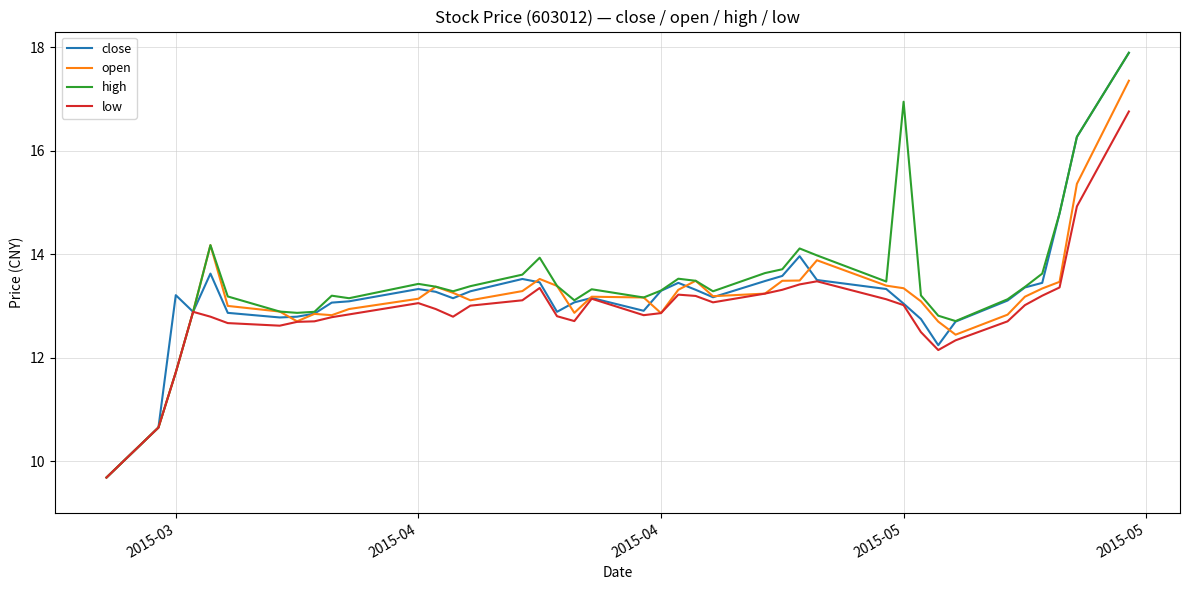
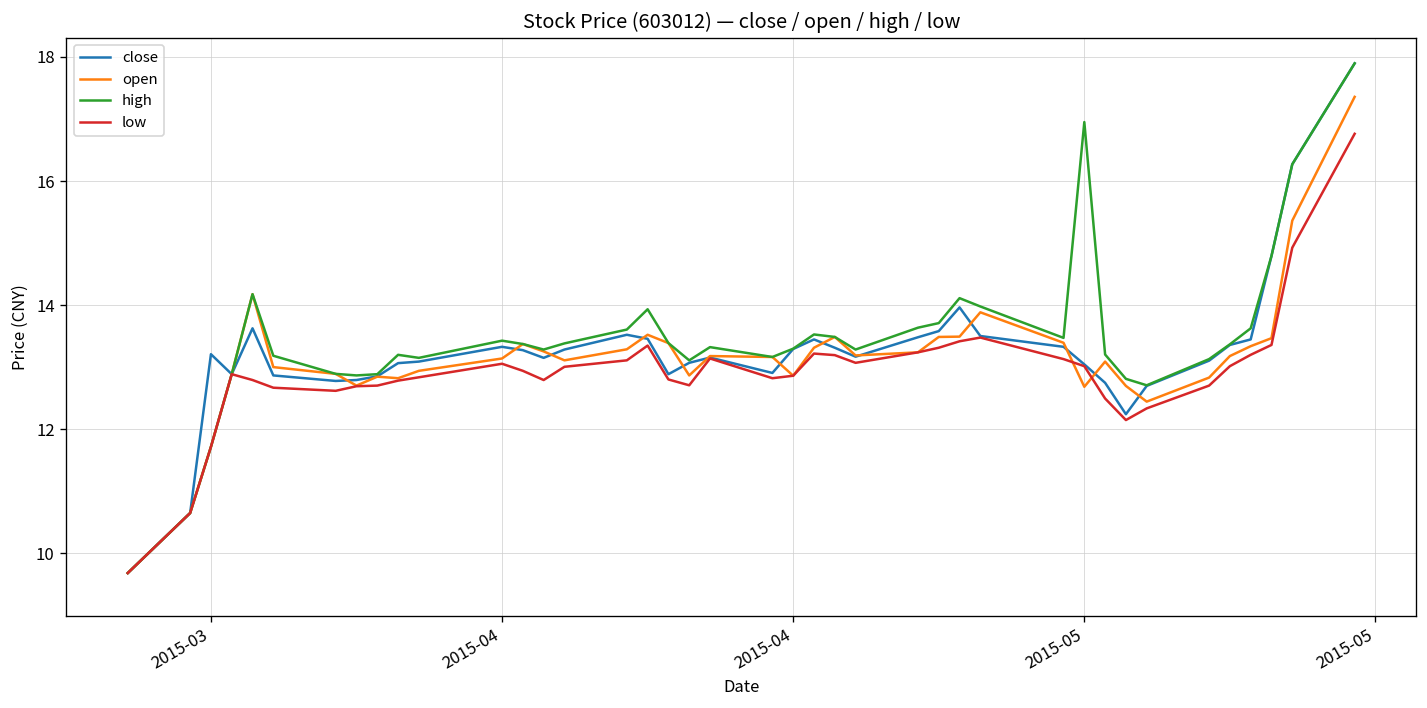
  {
    "close": {
      "2015-03": 13.2
    },
    "open": {
-     "2015-05": 13.3
+     "2015-05": 12.7
    },
    "high": {
      "2015-05": 17.0
    }
  }
